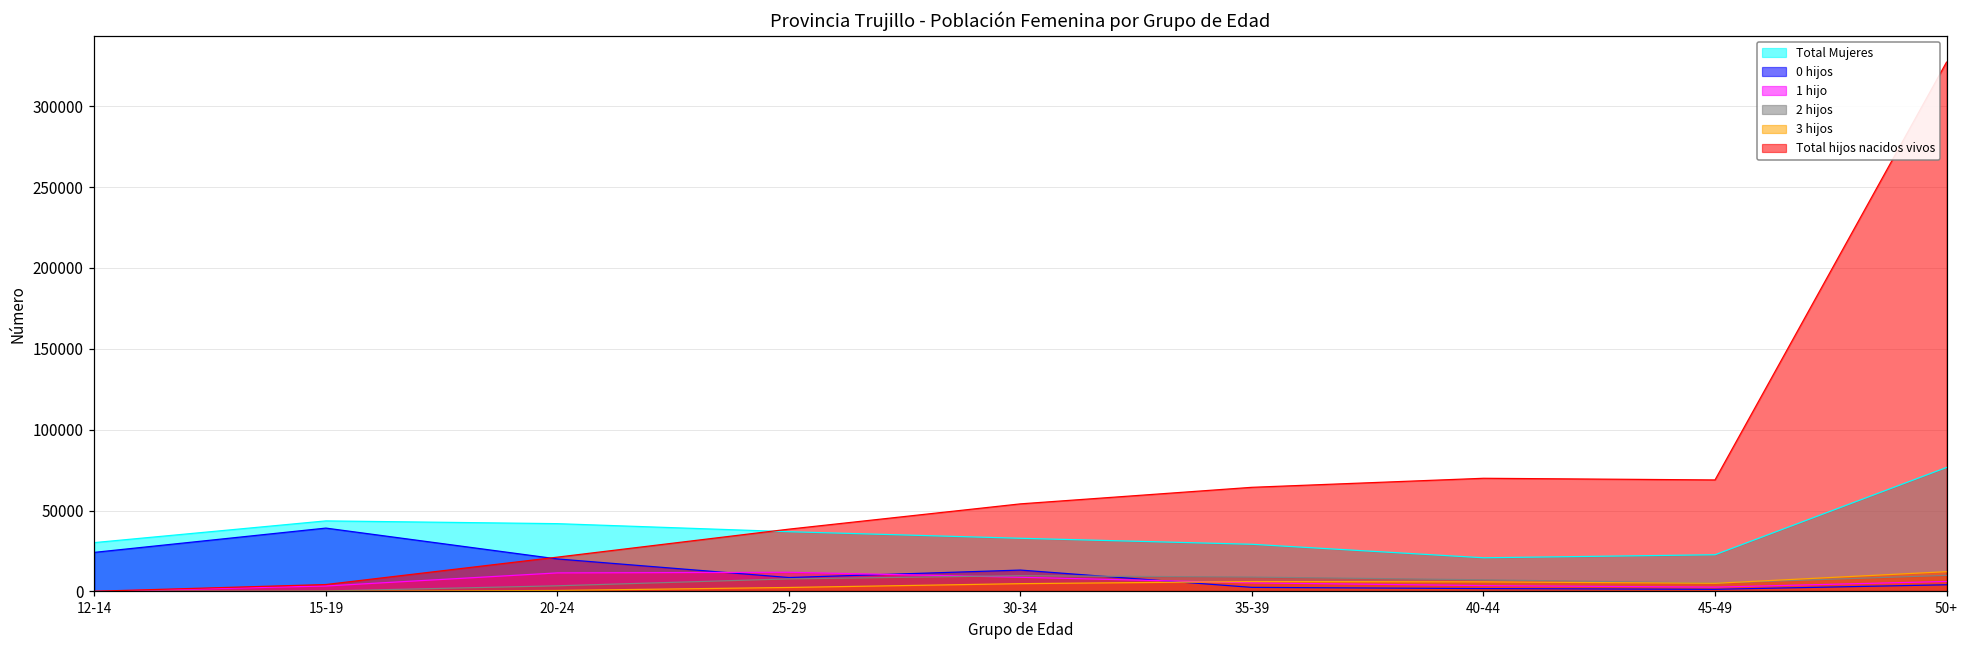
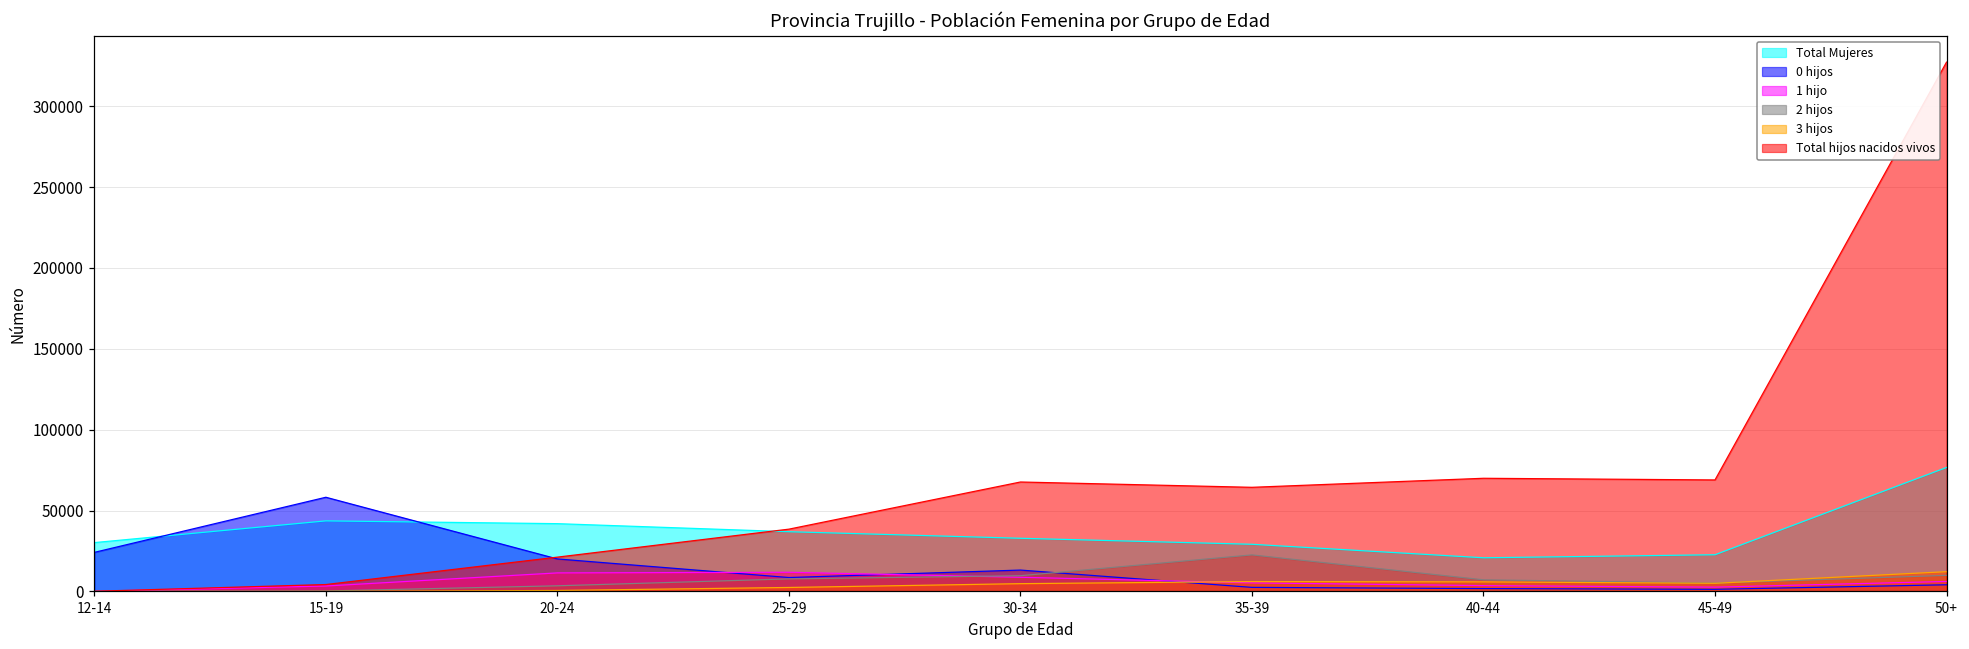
  {
    "Total Mujeres": {
      "12-14": 30000,
      "15-19": 44000,
      "20-24": 42000,
      "30-34": 33000,
      "35-39": 29000,
      "40-44": 21000,
      "45-49": 23000,
      "50+": 77000
    },
    "0 hijos": {
      "12-14": 24000,
-     "15-19": 39000,
+     "15-19": 58000,
      "30-34": 13000,
      "35-39": 3000,
      "40-44": 2000,
      "50+": 4000
    },
    "1 hijo": {
      "20-24": 11000,
      "25-29": 12000,
      "40-44": 4000,
      "50+": 6000
    },
    "2 hijos": {
      "20-24": 4000,
-     "35-39": 9000,
+     "35-39": 23000,
      "50+": 10000
    },
    "3 hijos": {
      "20-24": 1000,
      "25-29": 2000,
      "30-34": 5000,
      "50+": 12000
    },
    "Total hijos nacidos vivos": {
-     "30-34": 54000,
+     "30-34": 68000,
      "35-39": 64000,
      "40-44": 70000,
      "45-49": 69000,
      "50+": 327000
    }
  }
